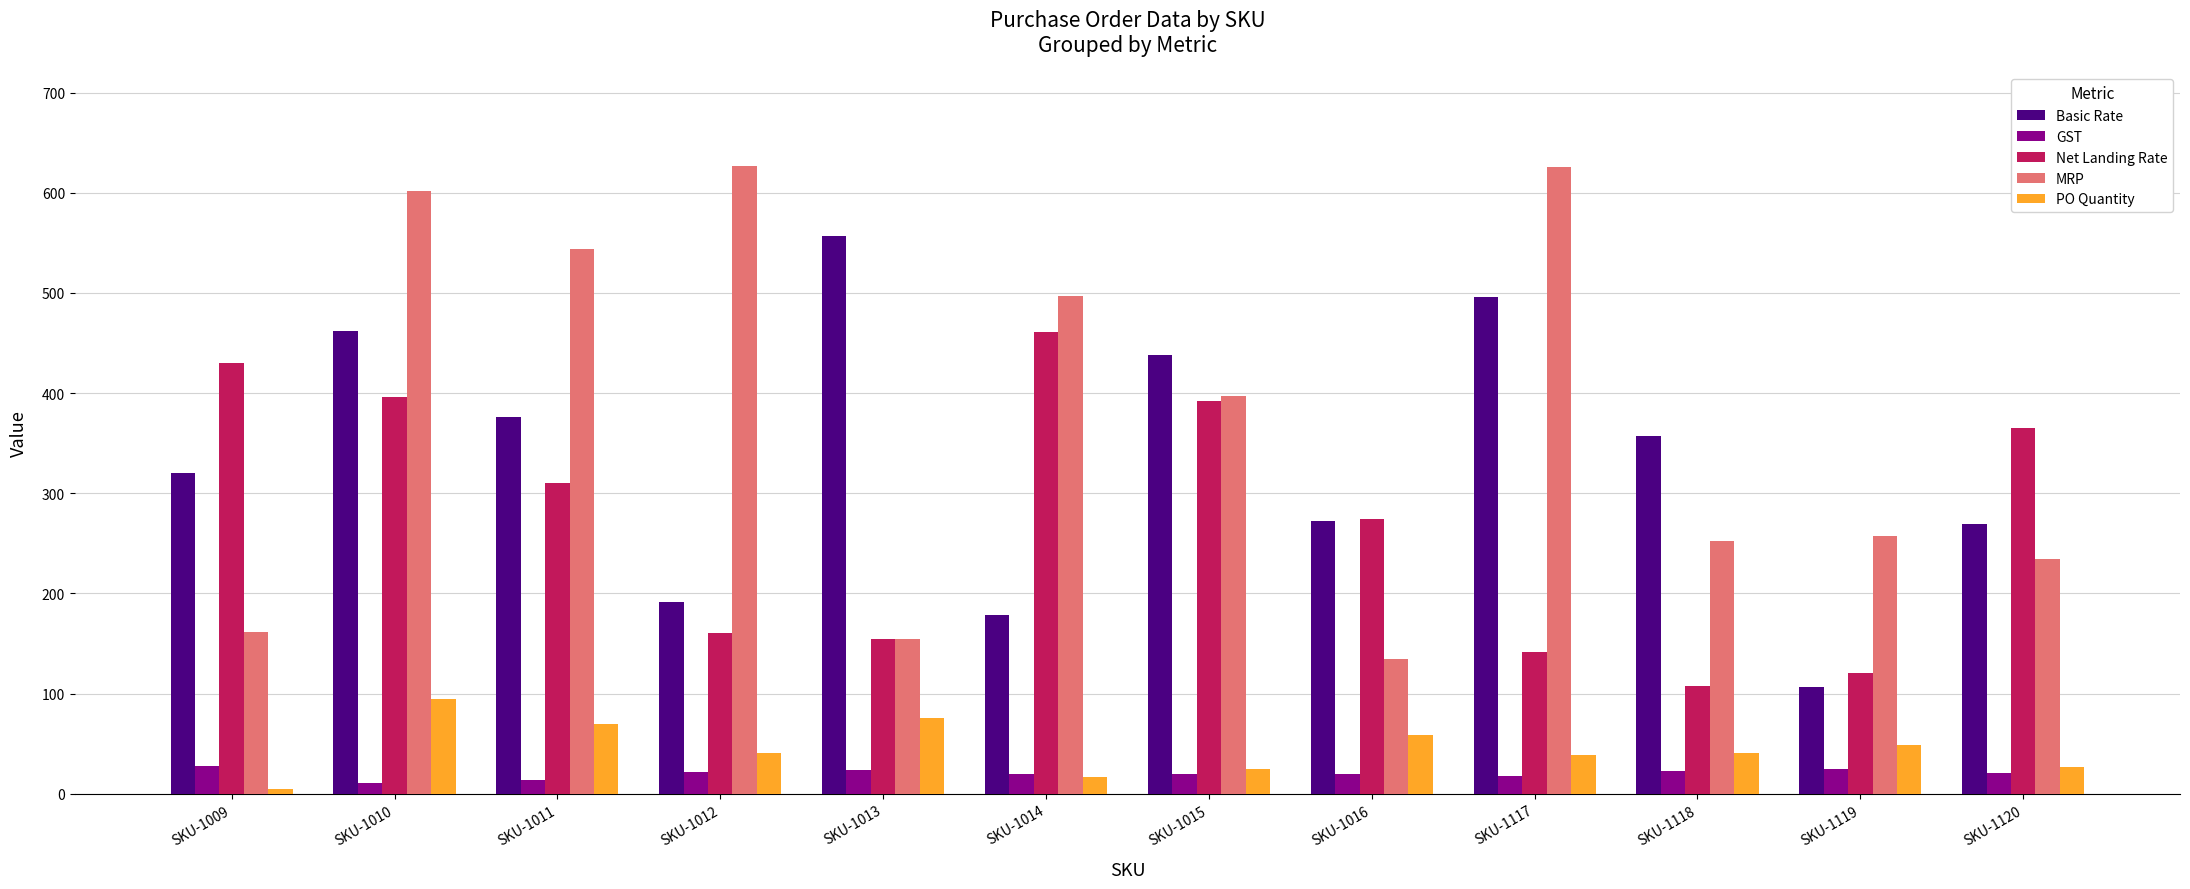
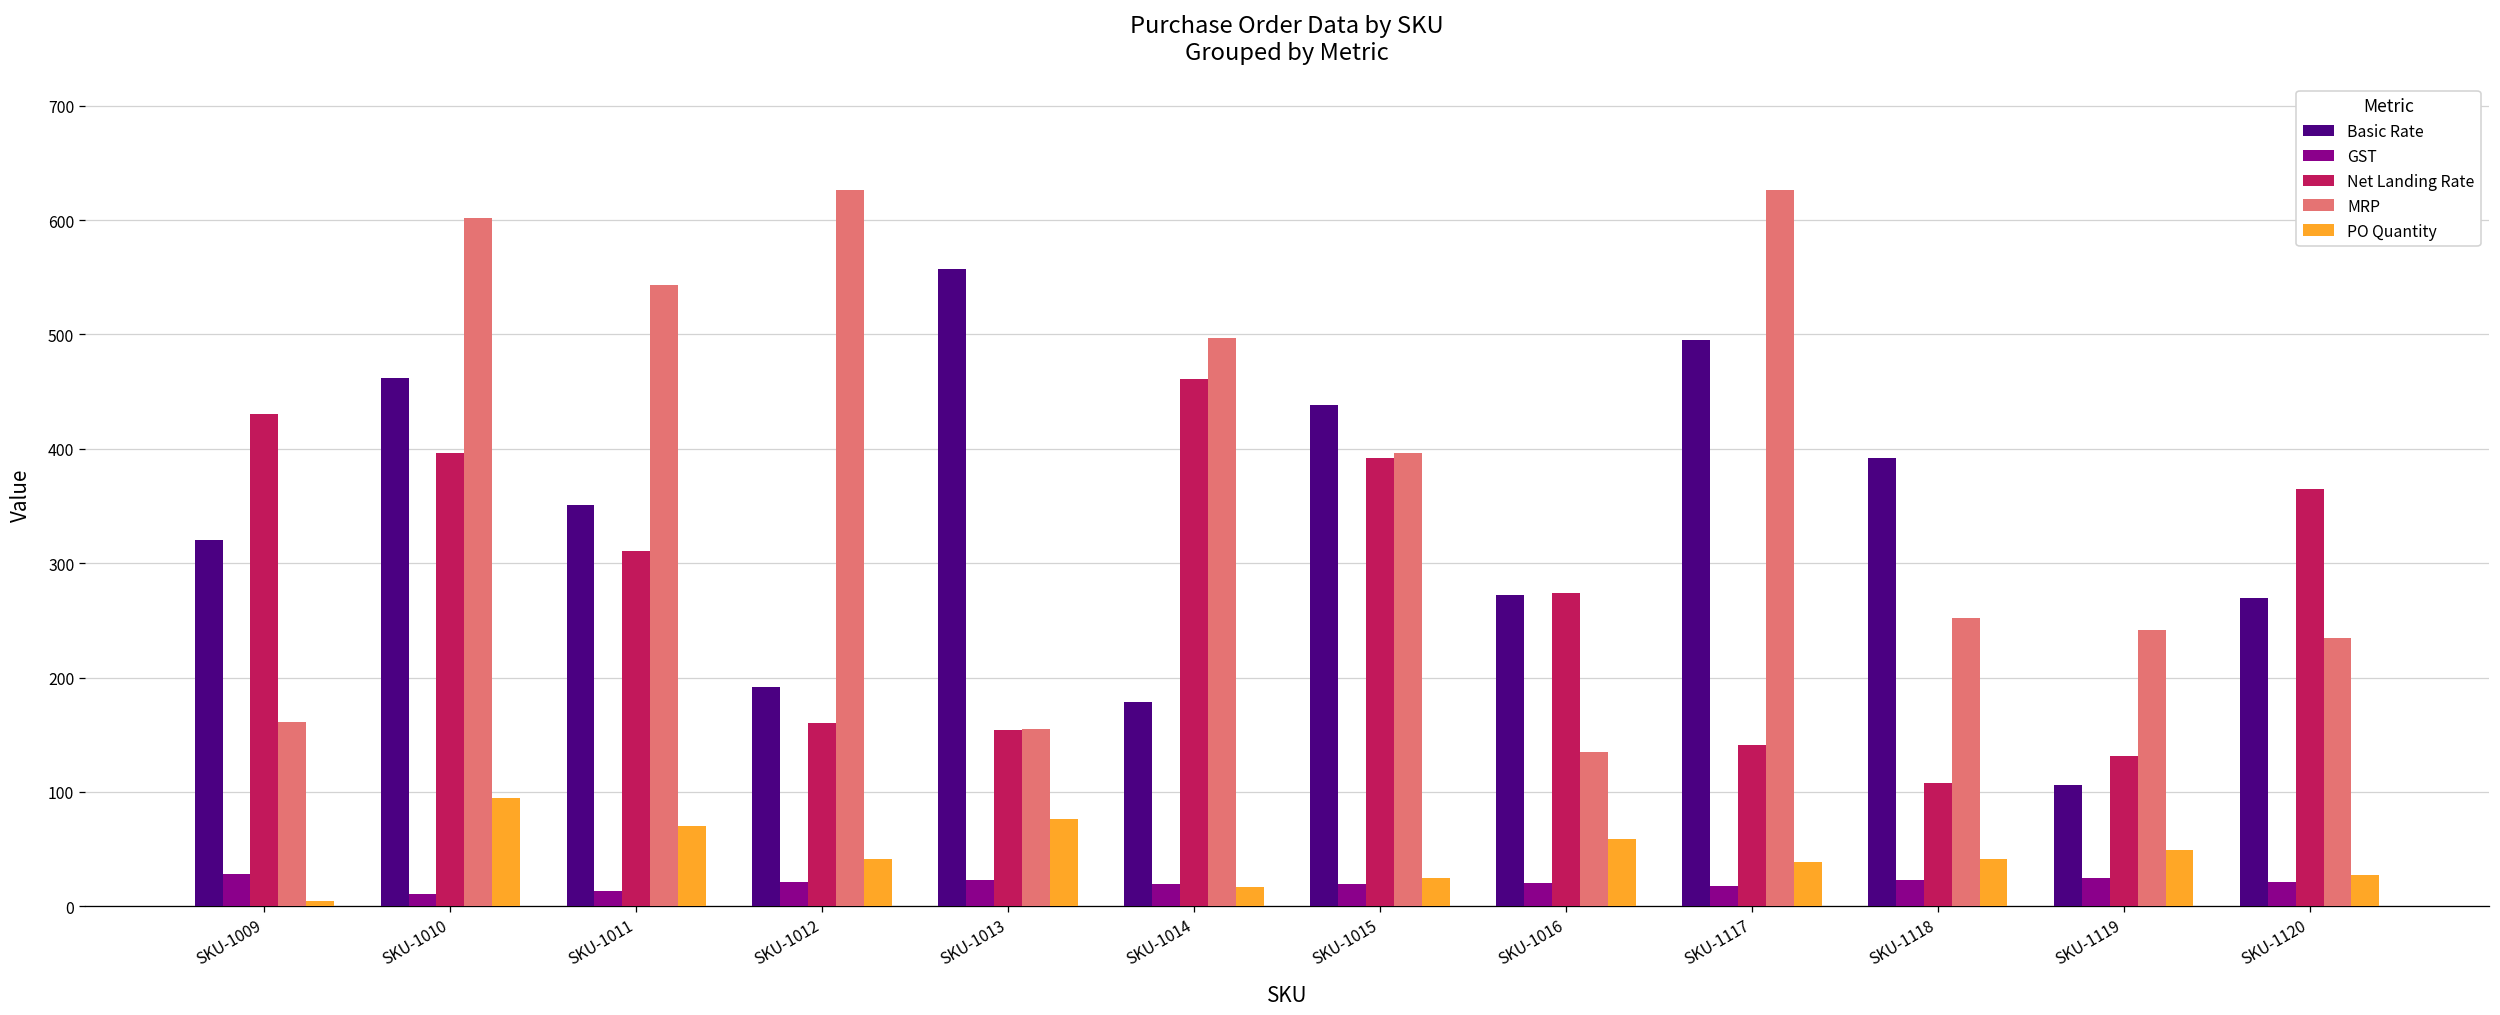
  {
    "Basic Rate": {
      "SKU-1009": 320,
      "SKU-1010": 462,
-     "SKU-1011": 376,
+     "SKU-1011": 351,
      "SKU-1012": 192,
      "SKU-1013": 557,
      "SKU-1014": 179,
      "SKU-1015": 438,
      "SKU-1016": 272,
      "SKU-1117": 496,
-     "SKU-1118": 357,
+     "SKU-1118": 392,
      "SKU-1119": 106,
      "SKU-1120": 269
    },
    "GST": {
      "SKU-1009": 28,
      "SKU-1010": 10,
      "SKU-1011": 14,
      "SKU-1012": 22,
      "SKU-1013": 23,
      "SKU-1014": 19,
      "SKU-1015": 20,
      "SKU-1016": 20,
      "SKU-1117": 18,
      "SKU-1118": 23,
      "SKU-1119": 25,
      "SKU-1120": 21
    },
    "Net Landing Rate": {
      "SKU-1009": 430,
      "SKU-1010": 396,
      "SKU-1011": 311,
      "SKU-1012": 160,
      "SKU-1013": 154,
      "SKU-1014": 461,
      "SKU-1015": 392,
      "SKU-1016": 274,
      "SKU-1117": 141,
      "SKU-1118": 108,
-     "SKU-1119": 120,
+     "SKU-1119": 132,
      "SKU-1120": 365
    },
    "MRP": {
      "SKU-1009": 161,
      "SKU-1010": 602,
      "SKU-1011": 544,
      "SKU-1012": 626,
      "SKU-1013": 155,
      "SKU-1014": 497,
      "SKU-1015": 397,
      "SKU-1016": 135,
      "SKU-1117": 626,
      "SKU-1118": 252,
-     "SKU-1119": 257,
+     "SKU-1119": 241,
      "SKU-1120": 235
    },
    "PO Quantity": {
      "SKU-1009": 5,
      "SKU-1010": 95,
      "SKU-1011": 70,
      "SKU-1012": 41,
      "SKU-1013": 76,
      "SKU-1014": 17,
      "SKU-1015": 25,
      "SKU-1016": 59,
      "SKU-1117": 39,
      "SKU-1118": 41,
      "SKU-1119": 49,
      "SKU-1120": 27
    }
  }
